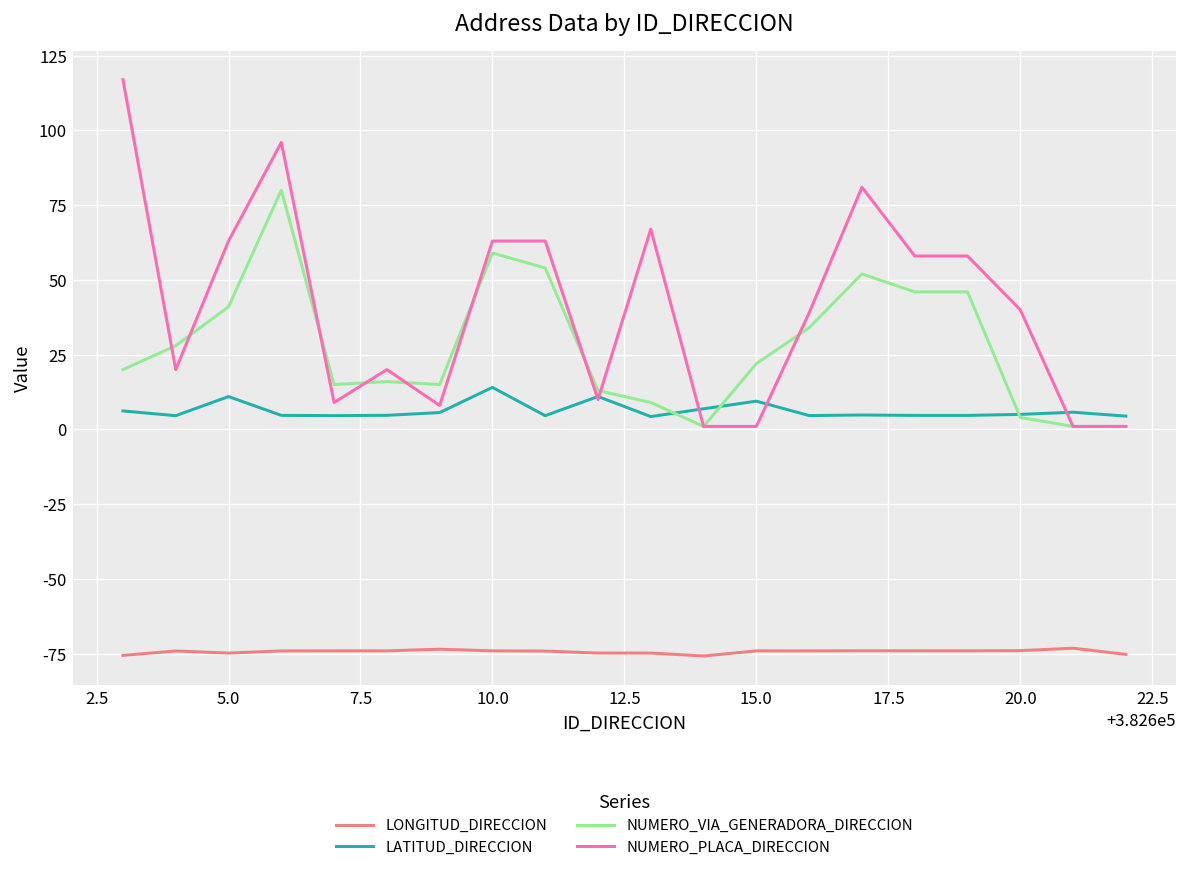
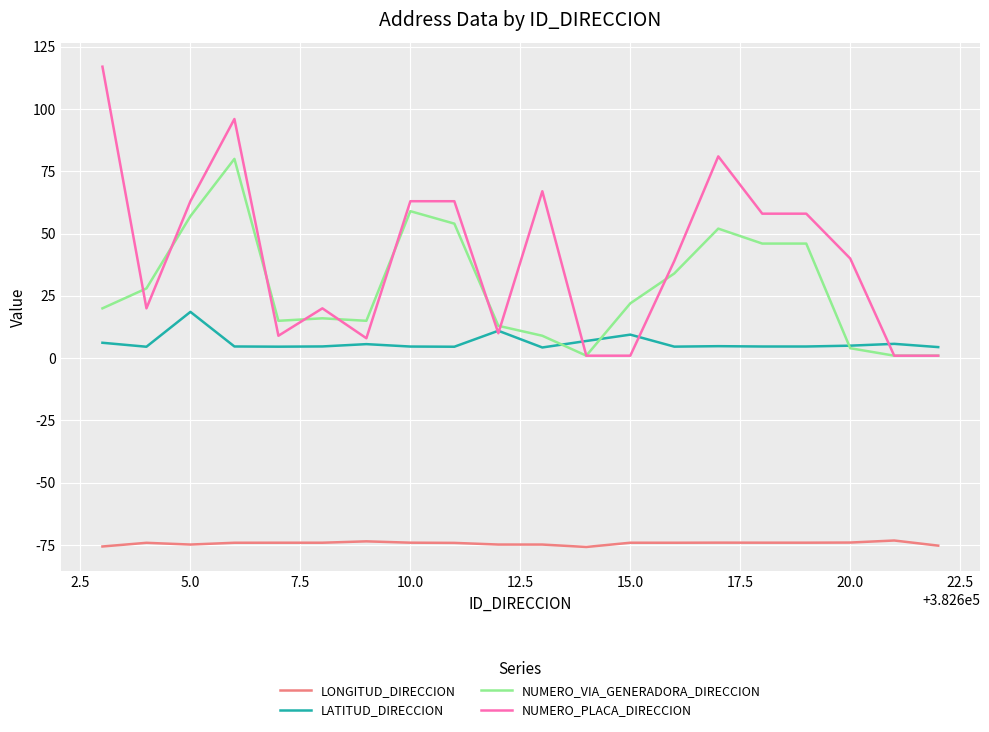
  {
    "LATITUD_DIRECCION": {
-     "5.0": 11,
-     "10.0": 14,
+     "5.0": 19,
+     "10.0": 5,
      "15.0": 9
    },
    "NUMERO_VIA_GENERADORA_DIRECCION": {
-     "5.0": 41,
+     "5.0": 57,
      "10.0": 59,
      "15.0": 22
    }
  }
